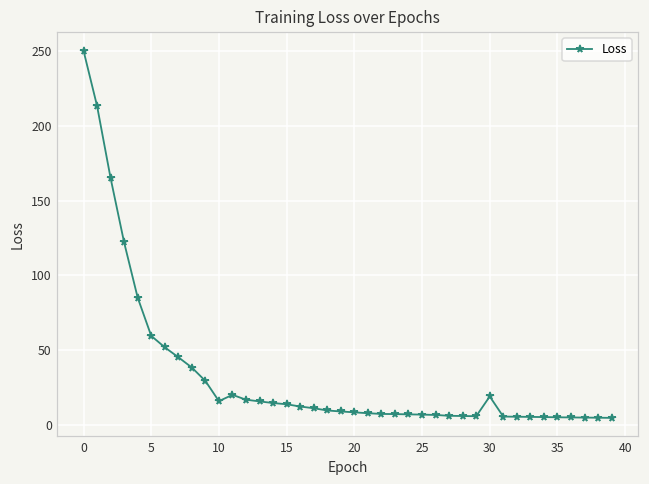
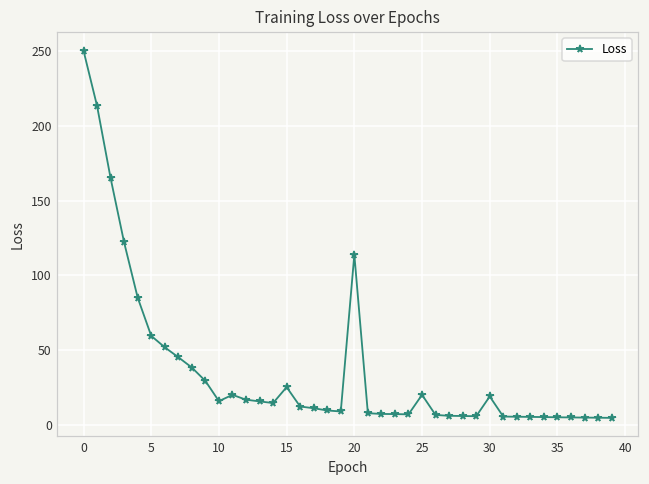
  {
    "0": 250,
    "5": 60,
    "10": 16,
-   "15": 14,
-   "20": 9,
-   "25": 7,
+   "15": 25,
+   "20": 114,
+   "25": 20,
    "30": 19,
    "35": 5
  }
